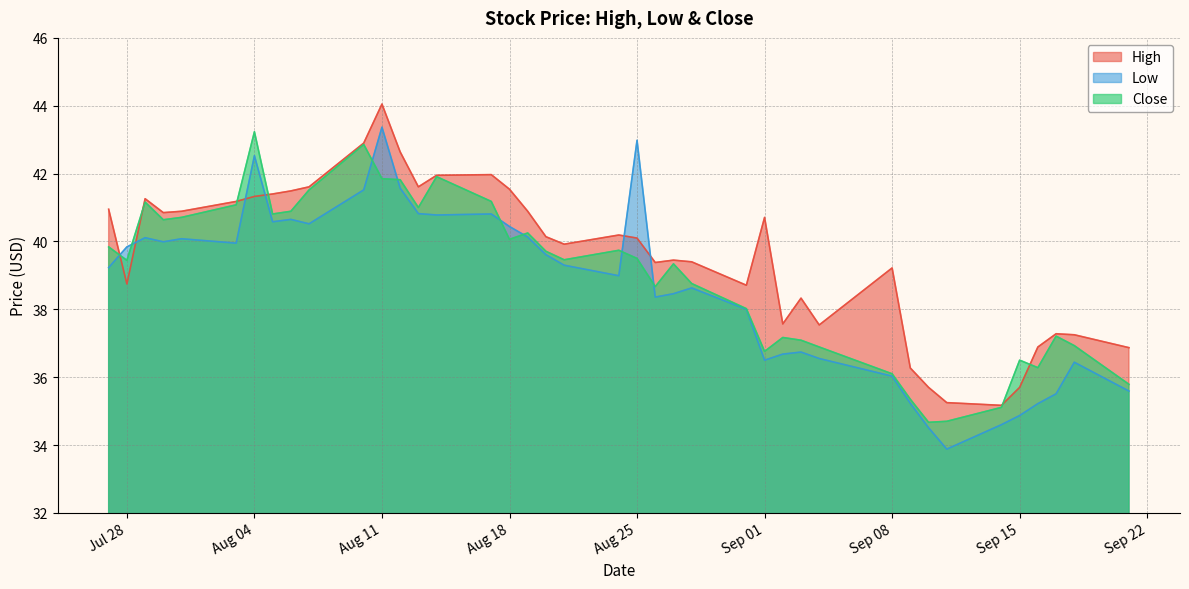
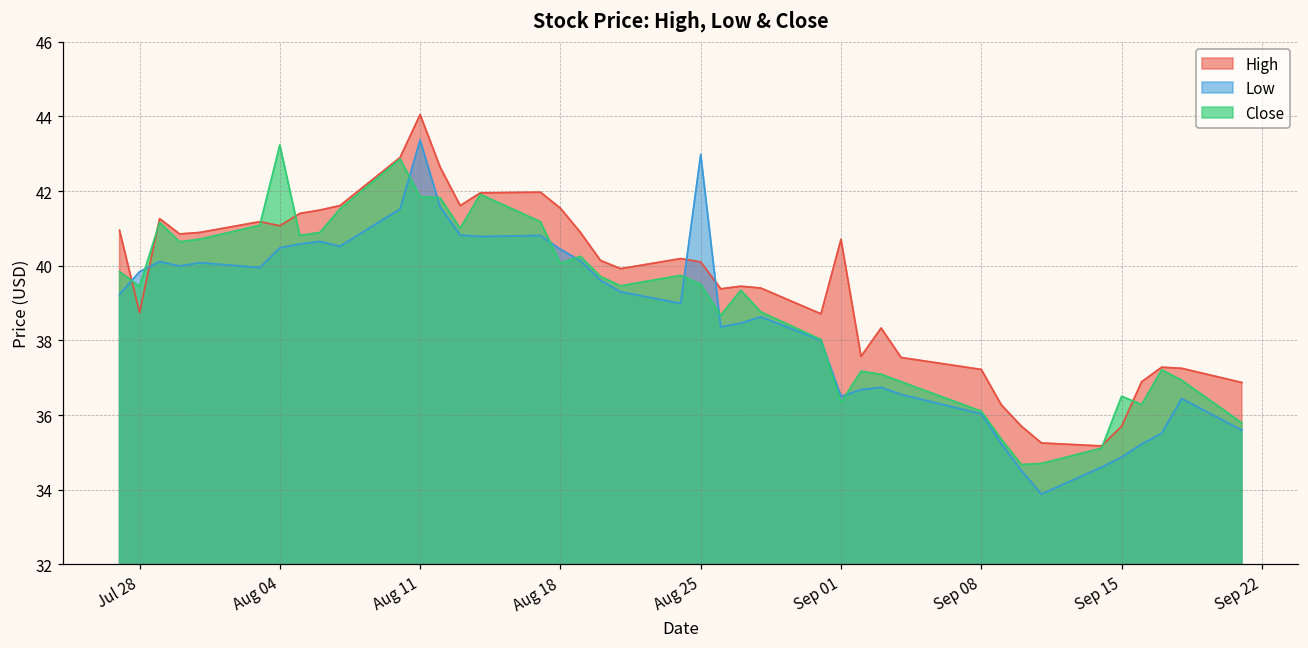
  {
    "High": {
      "Jul 28": 38.7,
-     "Aug 04": 41.3,
+     "Aug 04": 41.1,
      "Aug 11": 44.0,
      "Aug 18": 41.5,
      "Aug 25": 40.1,
      "Sep 01": 40.7,
-     "Sep 08": 39.2,
+     "Sep 08": 37.2,
      "Sep 15": 35.7
    },
    "Low": {
      "Jul 28": 39.8,
-     "Aug 04": 42.5,
+     "Aug 04": 40.5,
      "Aug 11": 43.4,
      "Aug 18": 40.4,
      "Aug 25": 43.0,
      "Sep 01": 36.5,
      "Sep 15": 34.9
    },
    "Close": {
      "Jul 28": 39.4,
      "Aug 04": 43.2,
      "Aug 11": 41.8,
      "Aug 18": 40.1,
      "Aug 25": 39.5,
-     "Sep 01": 36.8,
+     "Sep 01": 36.3,
      "Sep 15": 36.5
    }
  }
